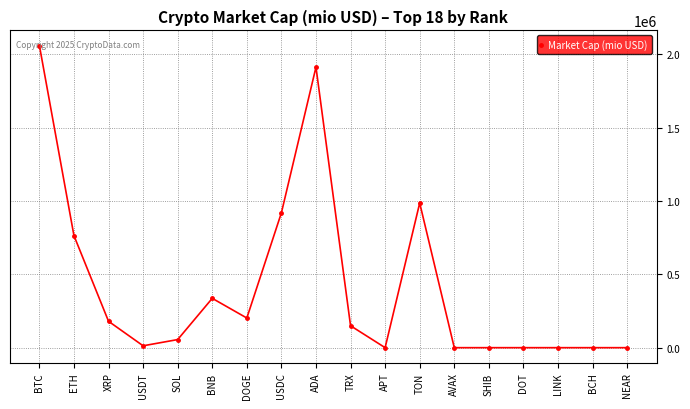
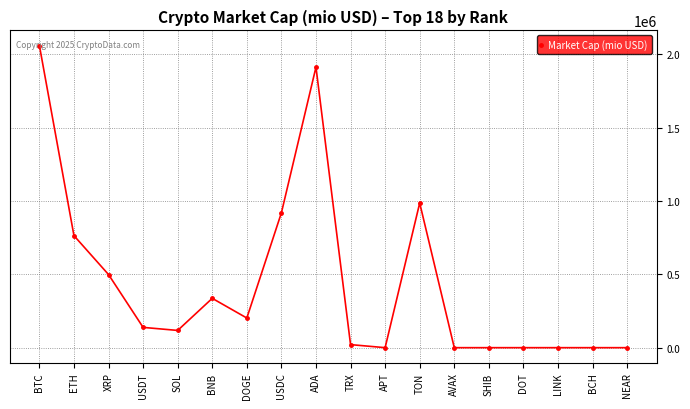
  {
    "ETH": 760000,
-   "XRP": 180000,
-   "USDT": 10000,
-   "SOL": 60000,
+   "XRP": 500000,
+   "USDT": 140000,
+   "SOL": 120000,
    "BNB": 340000,
    "DOGE": 200000,
    "USDC": 920000,
    "ADA": 1910000,
-   "TRX": 150000,
+   "TRX": 20000,
    "APT": 0,
    "TON": 990000,
    "AVAX": 0,
    "SHIB": 0,
    "DOT": 0,
    "LINK": 0,
    "BCH": 0,
    "NEAR": 0
  }
